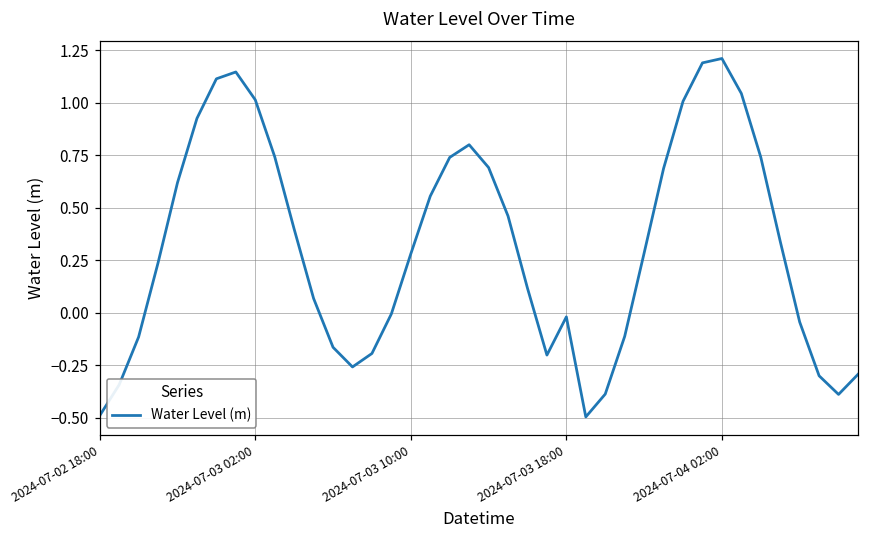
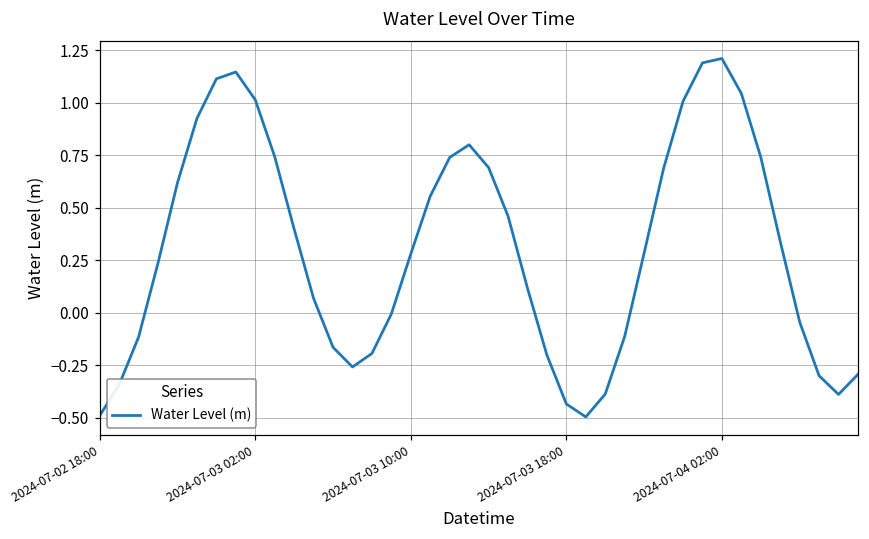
  {
    "2024-07-02 18:00": -0.49,
    "2024-07-03 02:00": 1.01,
    "2024-07-03 10:00": 0.28,
-   "2024-07-03 18:00": -0.02,
+   "2024-07-03 18:00": -0.43,
    "2024-07-04 02:00": 1.21
  }
